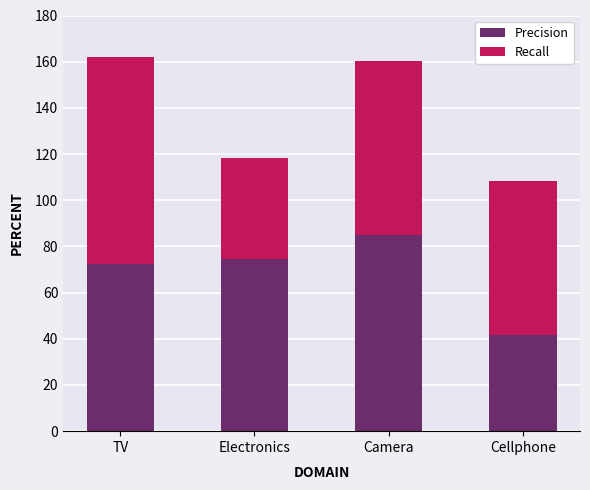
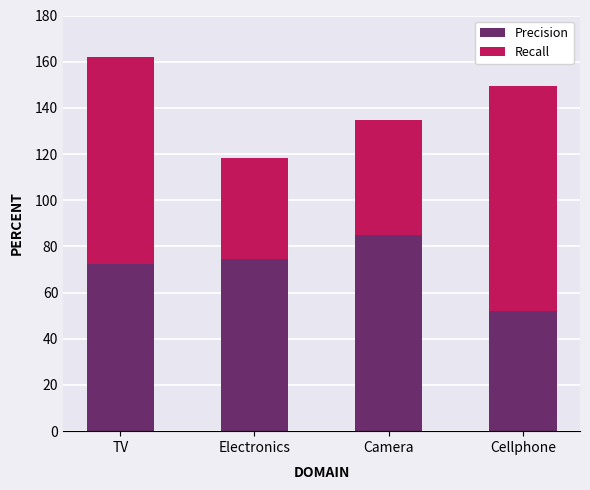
  {
    "Precision": {
      "TV": 72,
      "Electronics": 75,
      "Camera": 85,
-     "Cellphone": 42
+     "Cellphone": 52
    },
    "Recall": {
      "TV": 90,
      "Electronics": 43,
-     "Camera": 75,
-     "Cellphone": 67
+     "Camera": 50,
+     "Cellphone": 97
    }
  }
